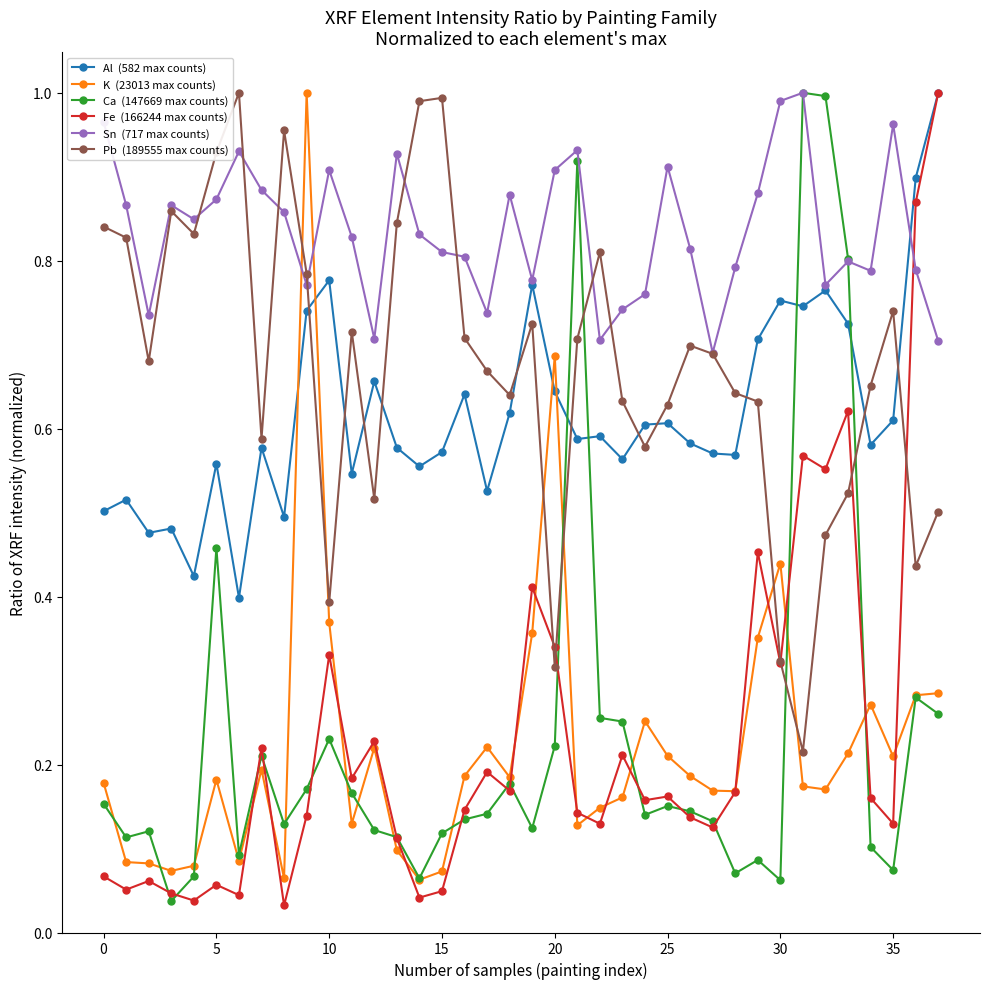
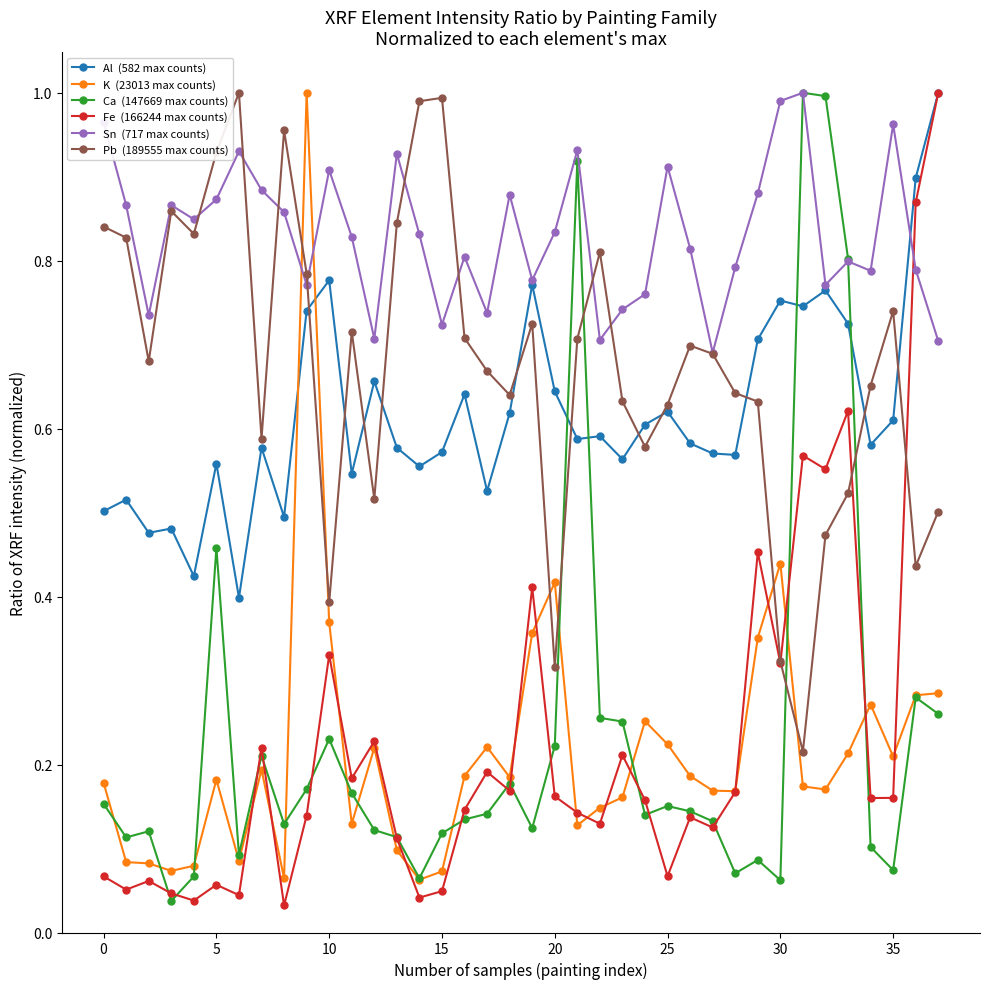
  {
    "Al (582 max counts)": {
      "0": 0.50,
      "5": 0.56,
      "10": 0.78,
      "15": 0.57,
      "20": 0.64,
-     "25": 0.61,
+     "25": 0.62,
      "30": 0.75,
      "35": 0.61
    },
    "K (23013 max counts)": {
      "0": 0.18,
      "5": 0.18,
      "10": 0.37,
      "15": 0.07,
-     "20": 0.69,
-     "25": 0.21,
+     "20": 0.42,
+     "25": 0.22,
      "30": 0.44,
      "35": 0.21
    },
    "Ca (147669 max counts)": {
      "0": 0.15,
      "5": 0.46,
      "10": 0.23,
      "15": 0.12,
      "20": 0.22,
      "25": 0.15,
      "30": 0.06,
      "35": 0.07
    },
    "Fe (166244 max counts)": {
      "0": 0.07,
      "5": 0.06,
      "10": 0.33,
      "15": 0.05,
-     "20": 0.34,
-     "25": 0.16,
-     "35": 0.13
+     "20": 0.16,
+     "25": 0.07,
+     "35": 0.16
    },
    "Sn (717 max counts)": {
      "5": 0.87,
      "10": 0.91,
-     "15": 0.81,
-     "20": 0.91,
+     "15": 0.72,
+     "20": 0.83,
      "25": 0.91,
      "30": 0.99,
      "35": 0.96
    },
    "Pb (189555 max counts)": {
      "0": 0.84,
      "10": 0.39,
      "15": 0.99,
      "20": 0.32,
      "25": 0.63,
      "35": 0.74
    }
  }
